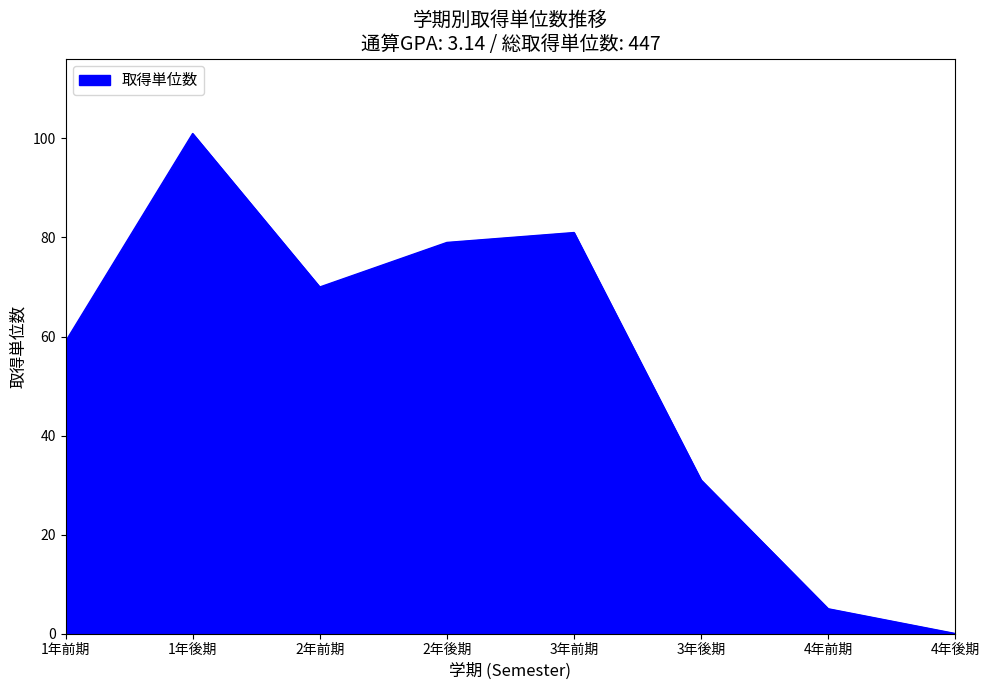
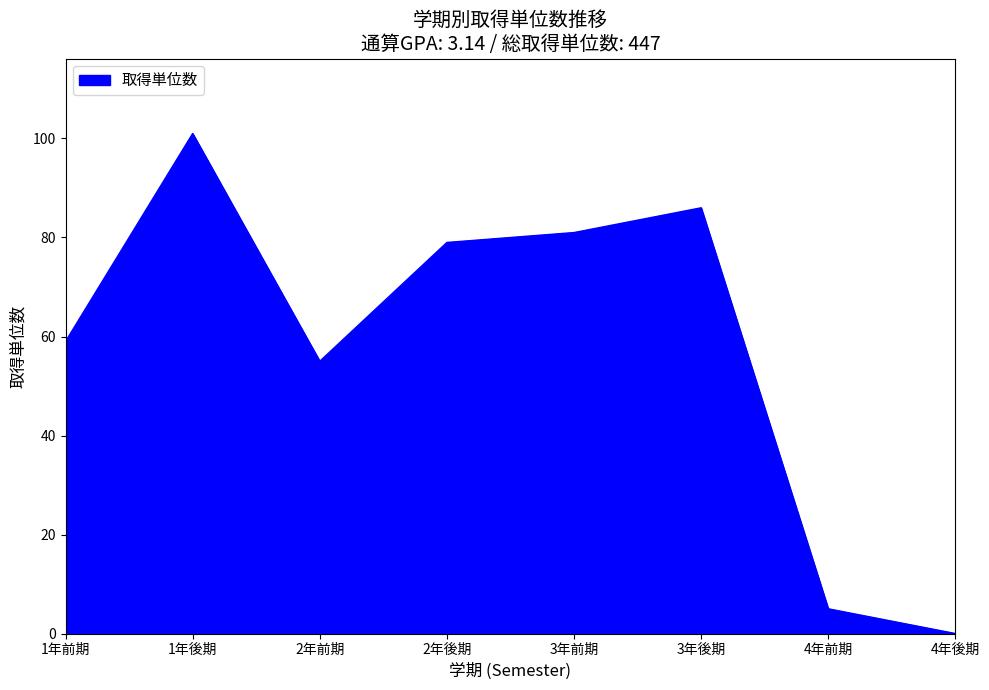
  {
    "1年前期": 59,
    "1年後期": 101,
-   "2年前期": 70,
+   "2年前期": 55,
    "2年後期": 79,
    "3年前期": 81,
-   "3年後期": 31,
+   "3年後期": 86,
    "4年前期": 5,
    "4年後期": 0
  }
